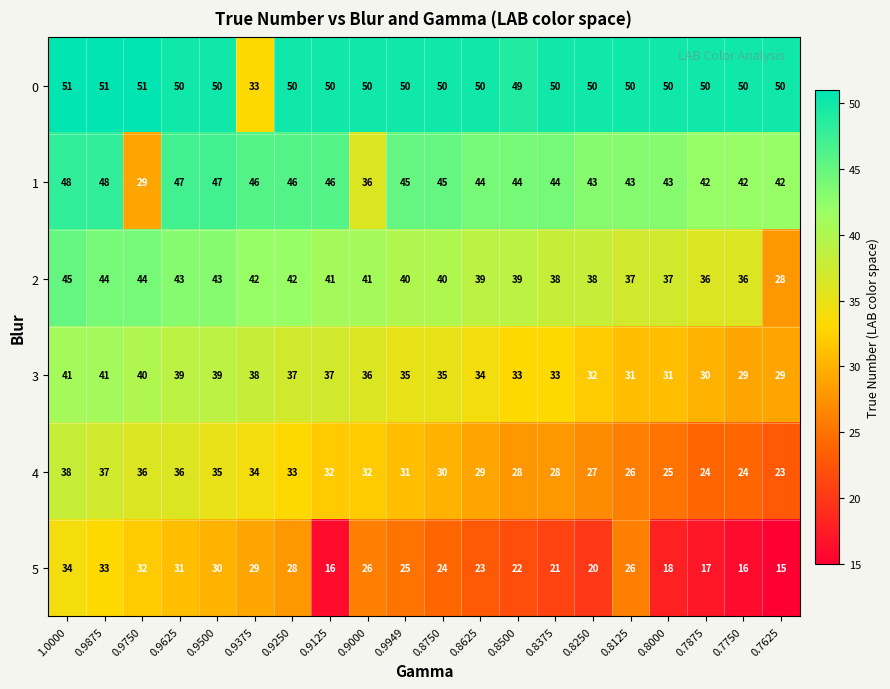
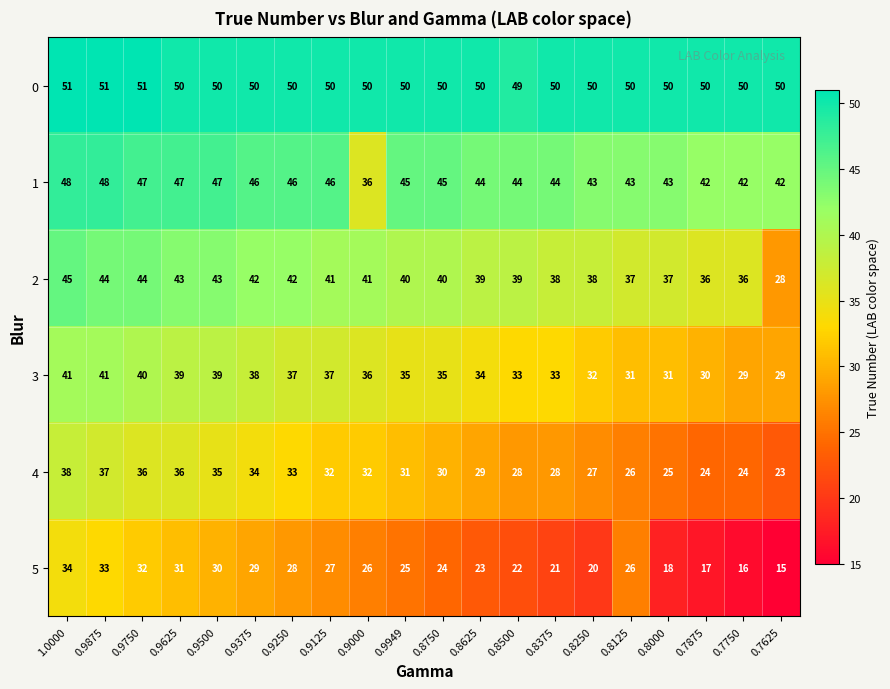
  {
    "0": {
      "1.0000": 51,
      "0.9875": 51,
      "0.9750": 51,
      "0.9625": 50,
      "0.9500": 50,
-     "0.9375": 33,
+     "0.9375": 50,
      "0.9250": 50,
      "0.9125": 50,
      "0.9000": 50,
      "0.9949": 50,
      "0.8750": 50,
      "0.8625": 50,
      "0.8500": 49,
      "0.8375": 50,
      "0.8250": 50,
      "0.8125": 50,
      "0.8000": 50,
      "0.7875": 50,
      "0.7625": 50
    },
    "1": {
      "1.0000": 48,
      "0.9875": 48,
-     "0.9750": 29,
+     "0.9750": 47,
      "0.9625": 47,
      "0.9500": 47,
      "0.9375": 46,
      "0.9250": 46,
      "0.9125": 46,
      "0.9000": 36,
      "0.9949": 45,
      "0.8750": 45,
      "0.8625": 44,
      "0.8500": 44,
      "0.8375": 44,
      "0.8250": 43,
      "0.8125": 43,
      "0.8000": 43,
      "0.7875": 42,
      "0.7750": 42,
      "0.7625": 42
    },
    "2": {
      "1.0000": 45,
      "0.9875": 44,
      "0.9750": 44,
      "0.9625": 43,
      "0.9500": 43,
      "0.9375": 42,
      "0.9250": 42,
      "0.9125": 41,
      "0.9000": 41,
      "0.9949": 40,
      "0.8750": 40,
      "0.8625": 39,
      "0.8500": 39,
      "0.8375": 38,
      "0.8250": 38,
      "0.8125": 37,
      "0.8000": 37,
      "0.7875": 36,
      "0.7750": 36,
      "0.7625": 28
    },
    "3": {
      "1.0000": 41,
      "0.9875": 41,
      "0.9750": 40,
      "0.9625": 39,
      "0.9500": 39,
      "0.9375": 38,
      "0.9250": 37,
      "0.9125": 37,
      "0.9000": 36,
      "0.9949": 35,
      "0.8750": 35,
      "0.8625": 34,
      "0.8500": 33,
      "0.8375": 33,
      "0.8250": 32,
      "0.8125": 31,
      "0.8000": 31,
      "0.7875": 30,
      "0.7750": 29,
      "0.7625": 29
    },
    "4": {
      "1.0000": 38,
      "0.9875": 37,
      "0.9750": 36,
      "0.9625": 36,
      "0.9500": 35,
      "0.9375": 34,
      "0.9250": 33,
      "0.9125": 32,
      "0.9000": 32,
      "0.9949": 31,
      "0.8750": 30,
      "0.8625": 29,
      "0.8500": 28,
      "0.8375": 28,
      "0.8250": 27,
      "0.8125": 26,
      "0.8000": 25,
      "0.7875": 24,
      "0.7750": 24,
      "0.7625": 23
    },
    "5": {
      "1.0000": 34,
      "0.9875": 33,
      "0.9750": 32,
      "0.9625": 31,
      "0.9500": 30,
      "0.9375": 29,
      "0.9250": 28,
-     "0.9125": 16,
+     "0.9125": 27,
      "0.9000": 26,
      "0.9949": 25,
      "0.8750": 24,
      "0.8625": 23,
      "0.8500": 22,
      "0.8375": 21,
      "0.8250": 20,
      "0.8125": 26,
      "0.8000": 18,
      "0.7875": 17,
      "0.7750": 16,
      "0.7625": 15
    }
  }
